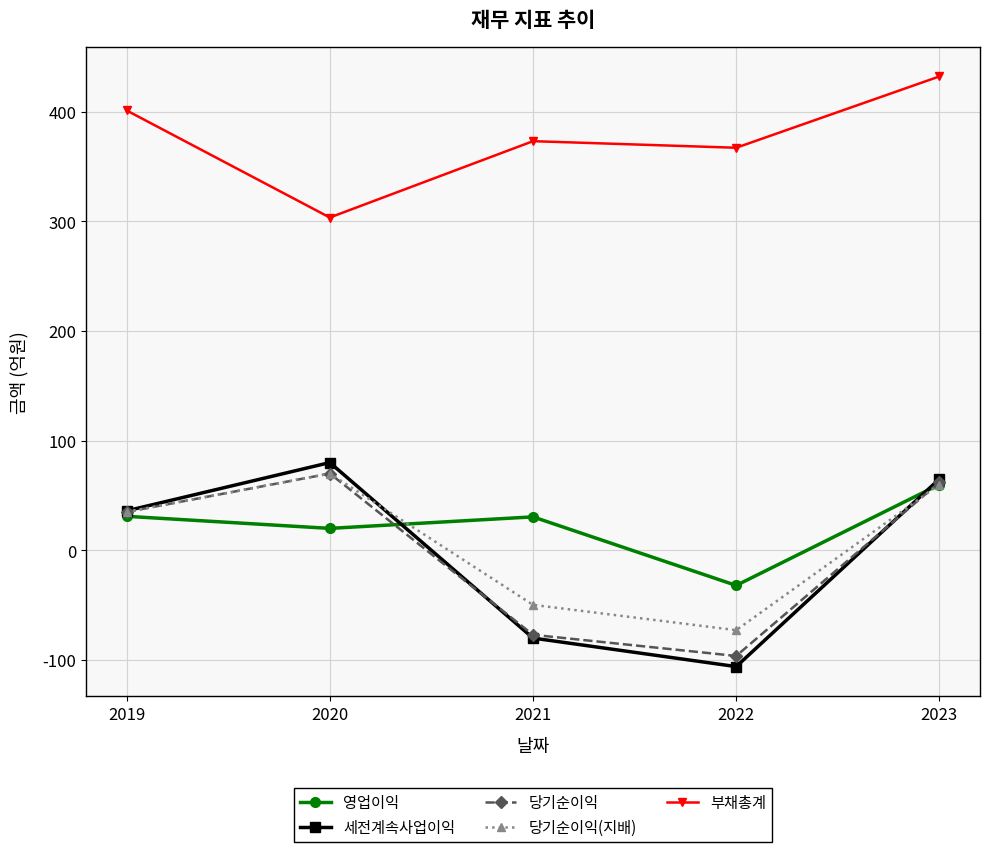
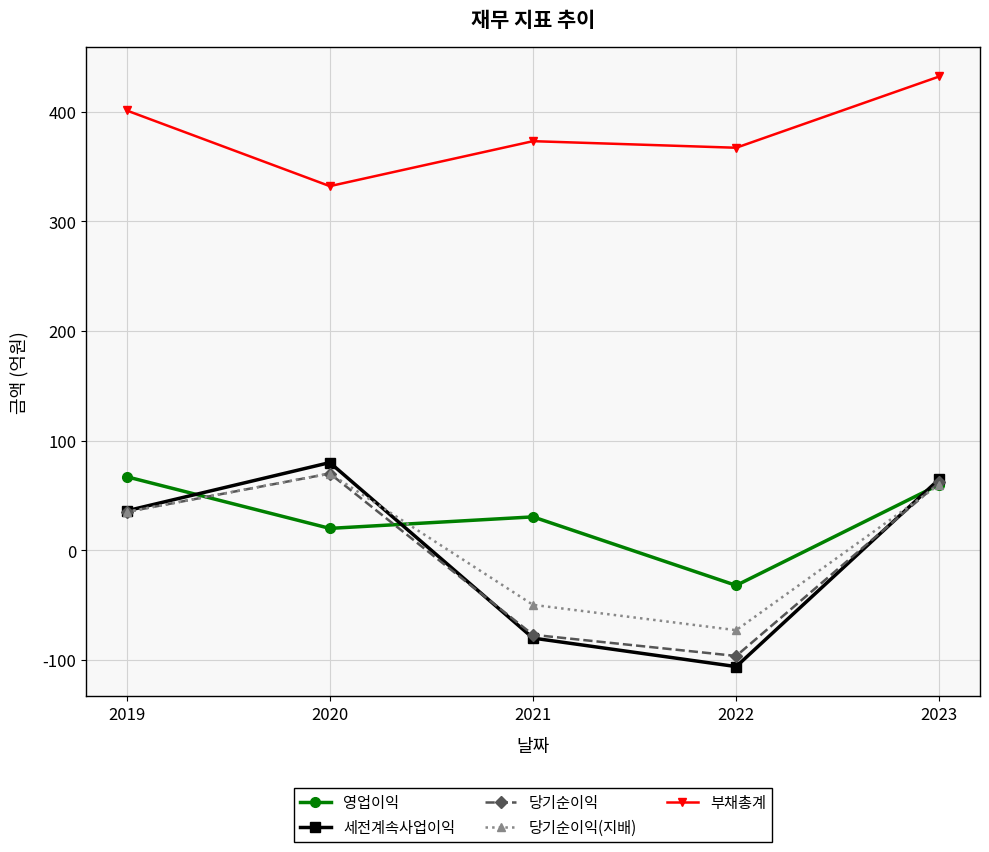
  {
    "영업이익": {
-     "2019": 31,
+     "2019": 67,
      "2020": 20,
      "2021": 31,
      "2022": -32
    },
    "세전계속사업이익": {
      "2020": 80,
      "2021": -80,
      "2022": -106,
      "2023": 65
    },
    "당기순이익": {
      "2021": -77,
      "2022": -96
    },
    "당기순이익(지배)": {
      "2021": -50,
      "2022": -73
    },
    "부채총계": {
      "2019": 401,
-     "2020": 303,
+     "2020": 332,
      "2021": 373,
      "2022": 367,
      "2023": 432
    }
  }
